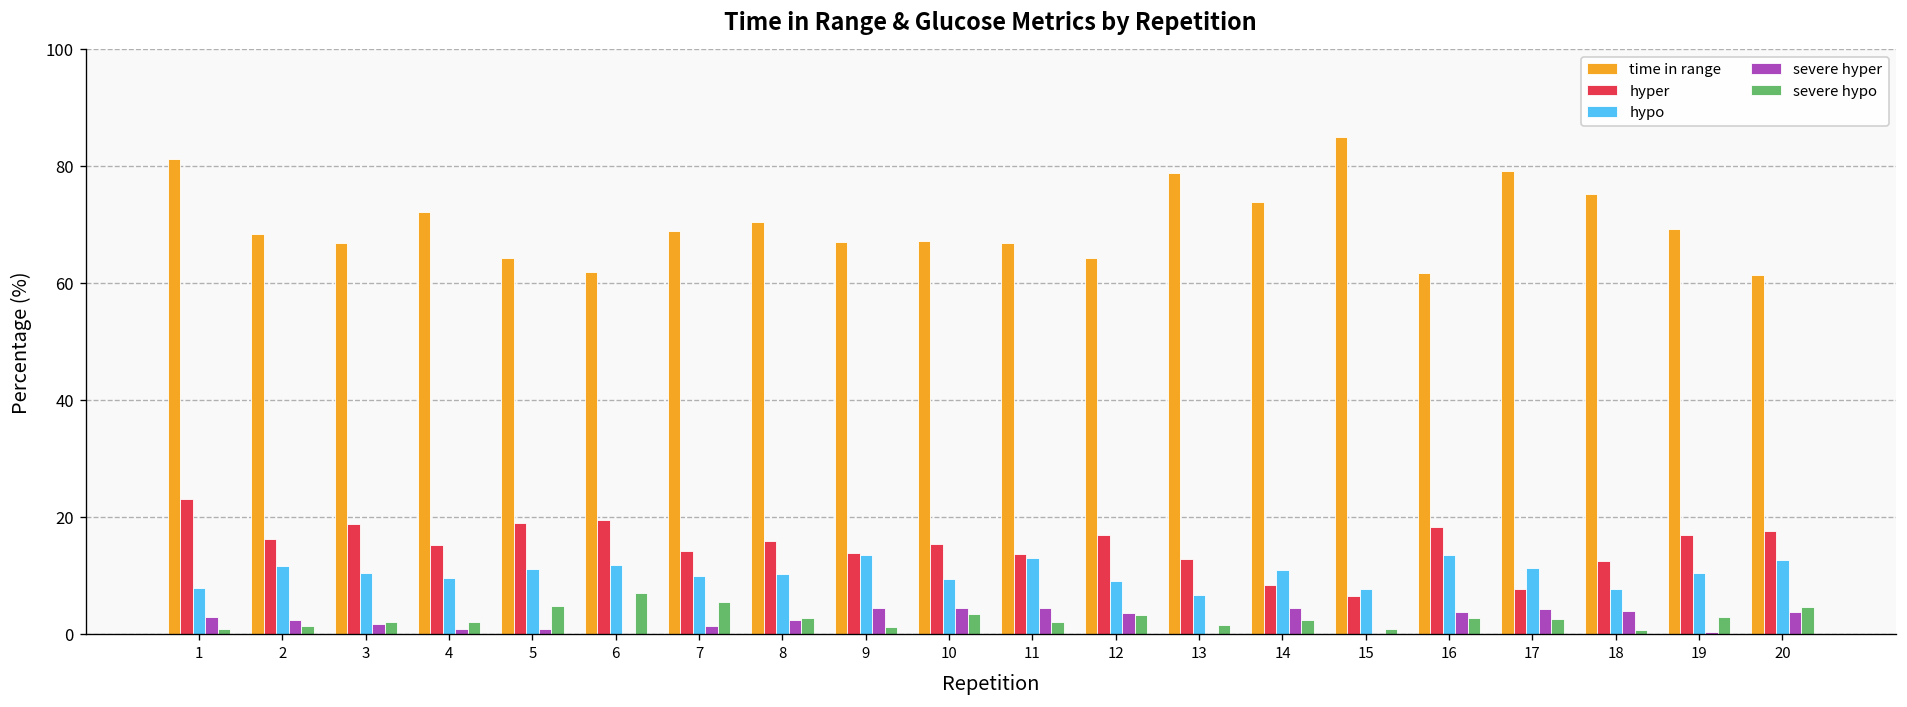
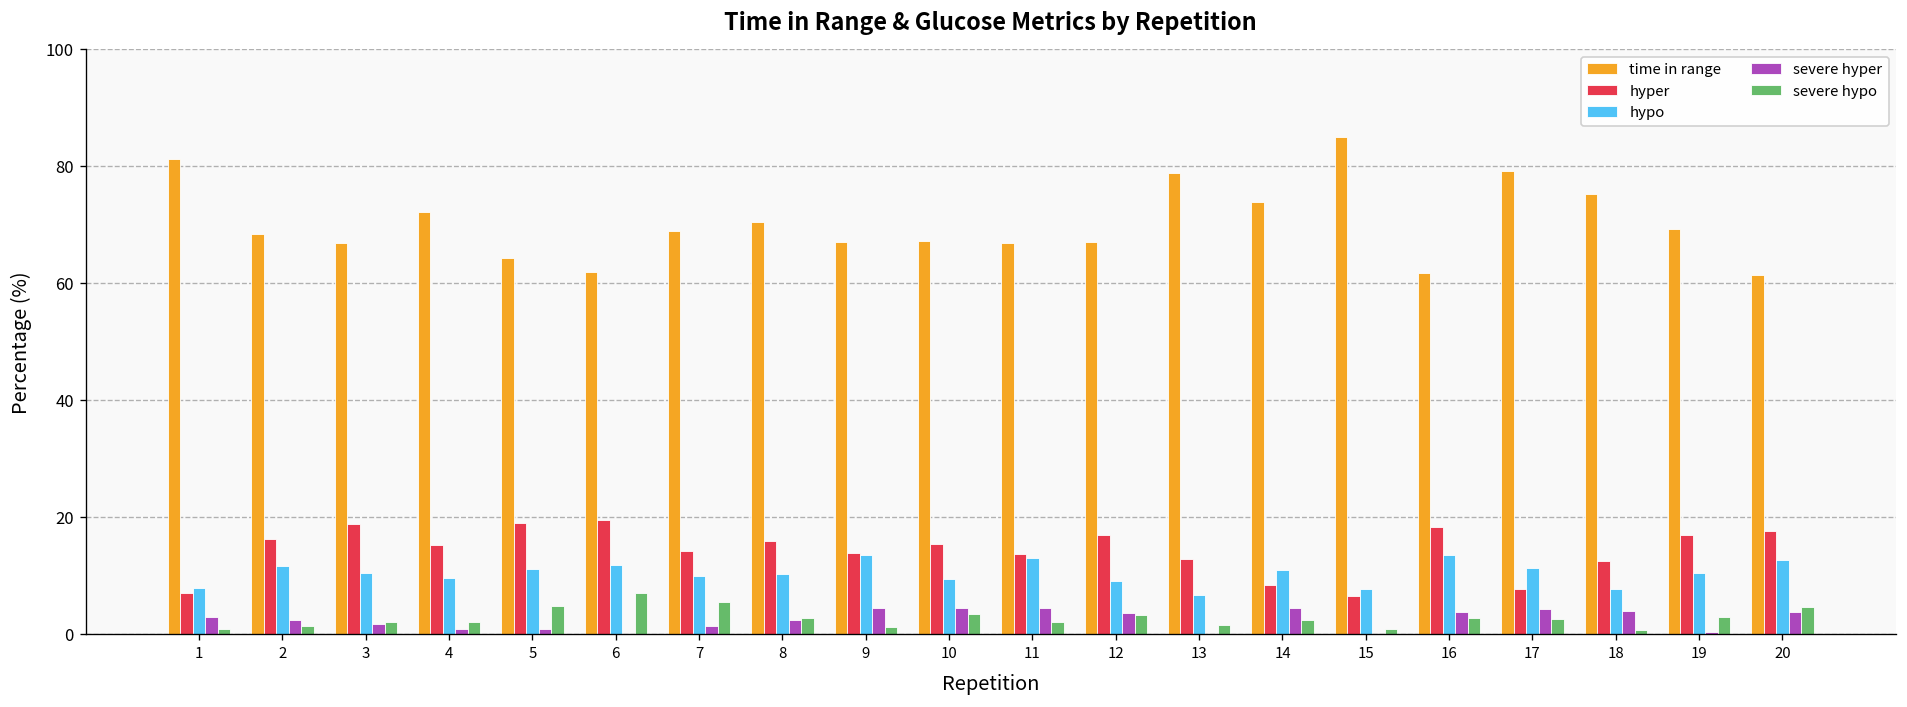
  {
    "time in range": {
      "1": 81,
      "2": 68,
      "3": 67,
      "4": 72,
      "5": 64,
      "6": 62,
      "7": 69,
      "8": 70,
      "9": 67,
      "10": 67,
      "11": 67,
-     "12": 64,
+     "12": 67,
      "13": 79,
      "14": 74,
      "15": 85,
      "16": 62,
      "17": 79,
      "18": 75,
      "19": 69,
      "20": 61
    },
    "hyper": {
-     "1": 23,
+     "1": 7,
      "2": 16,
      "3": 19,
      "4": 15,
      "5": 19,
      "6": 19,
      "7": 14,
      "8": 16,
      "9": 14,
      "10": 15,
      "11": 14,
      "12": 17,
      "13": 13,
      "14": 8,
      "15": 7,
      "16": 18,
      "17": 8,
      "18": 12,
      "19": 17,
      "20": 18
    },
    "hypo": {
      "1": 8,
      "2": 12,
      "3": 10,
      "4": 10,
      "5": 11,
      "6": 12,
      "7": 10,
      "8": 10,
      "9": 14,
      "10": 9,
      "11": 13,
      "12": 9,
      "13": 7,
      "14": 11,
      "15": 8,
      "16": 14,
      "17": 11,
      "18": 8,
      "19": 10,
      "20": 13
    },
    "severe hyper": {
      "1": 3,
      "2": 2,
      "3": 2,
      "4": 1,
      "5": 1,
      "6": 0,
      "7": 1,
      "8": 2,
      "9": 4,
      "10": 4,
      "11": 4,
      "12": 4,
      "13": 0,
      "14": 4,
      "15": 0,
      "16": 4,
      "17": 4,
      "18": 4,
      "20": 4
    },
    "severe hypo": {
      "1": 1,
      "2": 1,
      "3": 2,
      "4": 2,
      "5": 5,
      "6": 7,
      "7": 6,
      "8": 3,
      "9": 1,
      "10": 4,
      "11": 2,
      "12": 3,
      "13": 2,
      "14": 2,
      "15": 1,
      "16": 3,
      "17": 3,
      "18": 1,
      "19": 3,
      "20": 5
    }
  }
